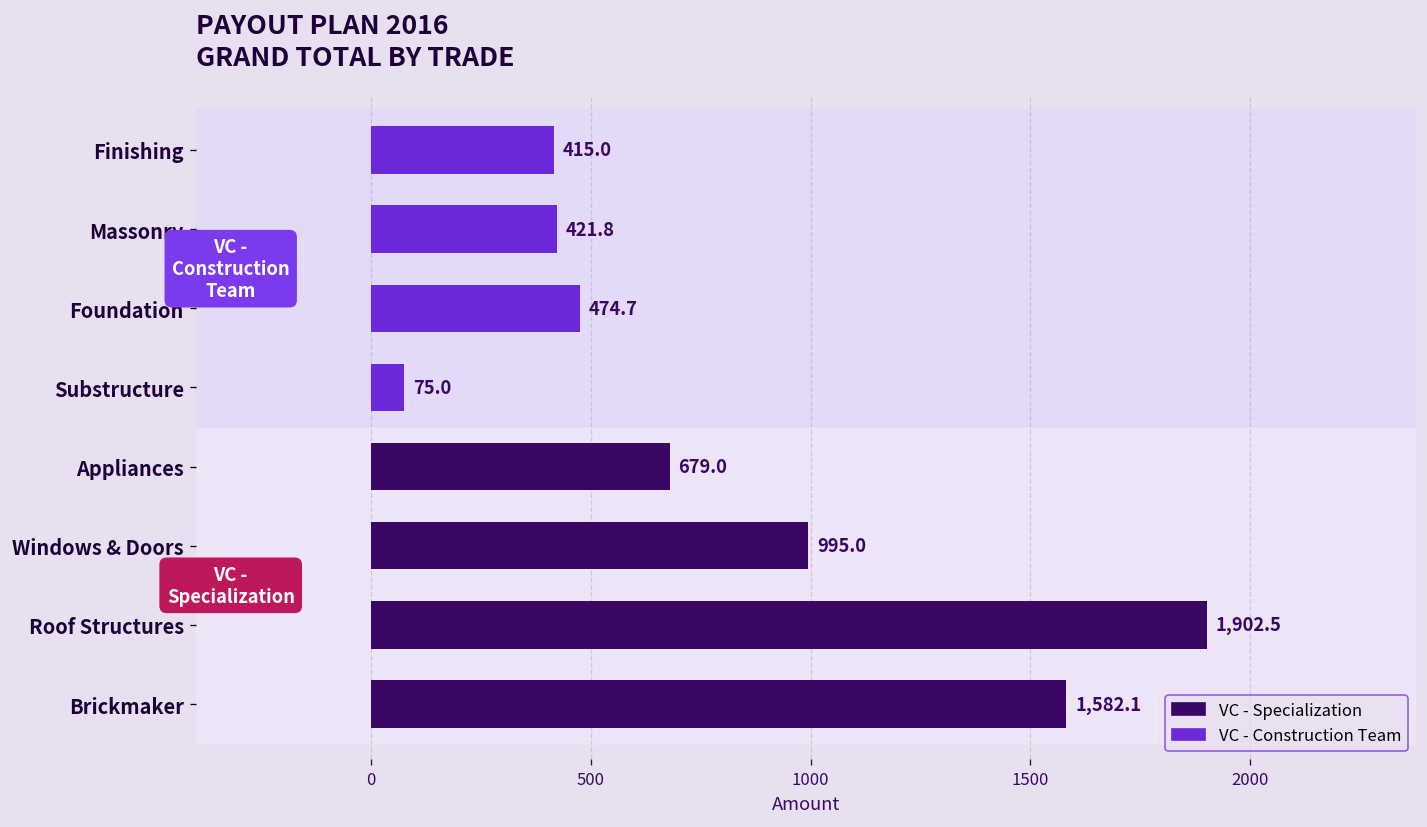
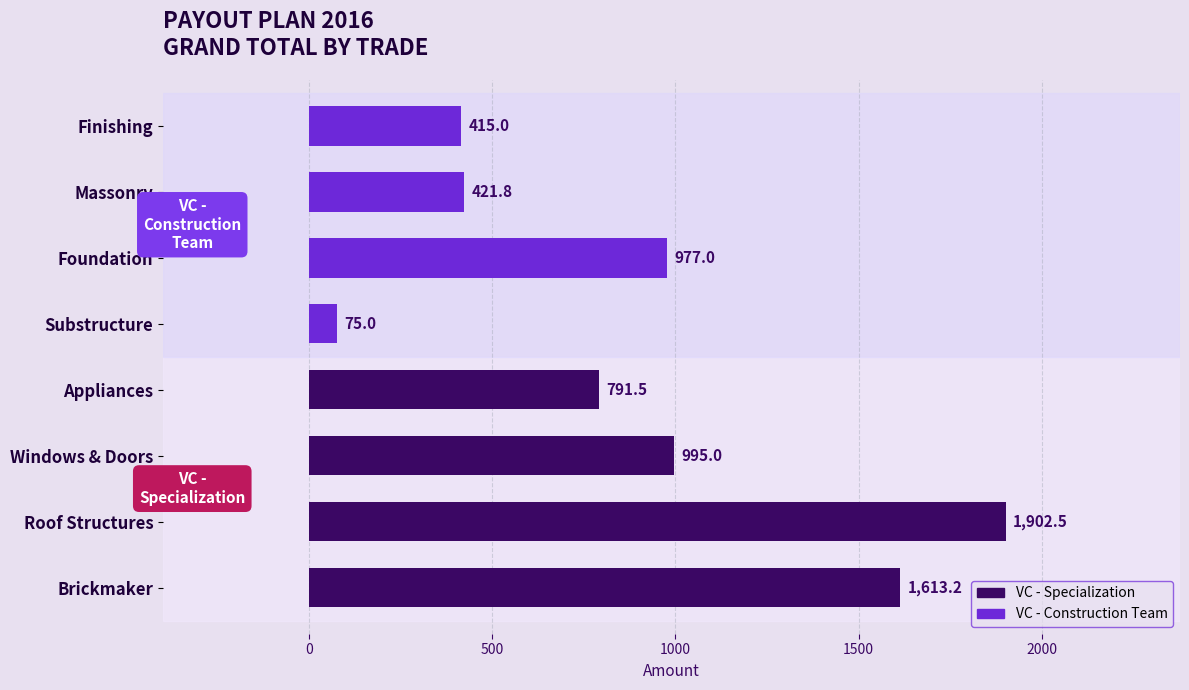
  {
    "Finishing": "415.0",
    "Massonry": "421.8",
-   "Foundation": "474.7",
+   "Foundation": "977.0",
    "Substructure": "75.0",
-   "Appliances": "679.0",
+   "Appliances": "791.5",
    "Windows & Doors": "995.0",
    "Roof Structures": "1,902.5",
-   "Brickmaker": "1,582.1"
+   "Brickmaker": "1,613.2"
  }
